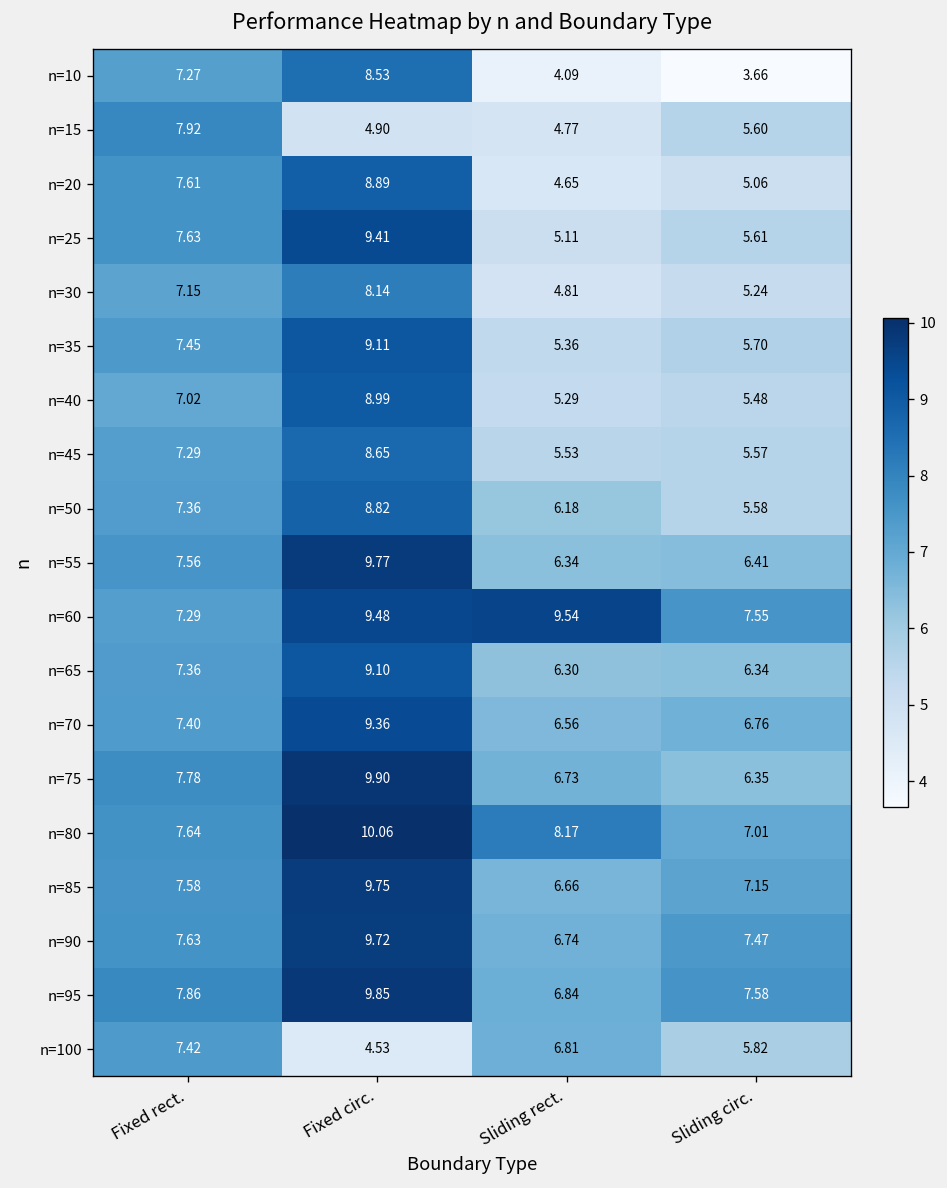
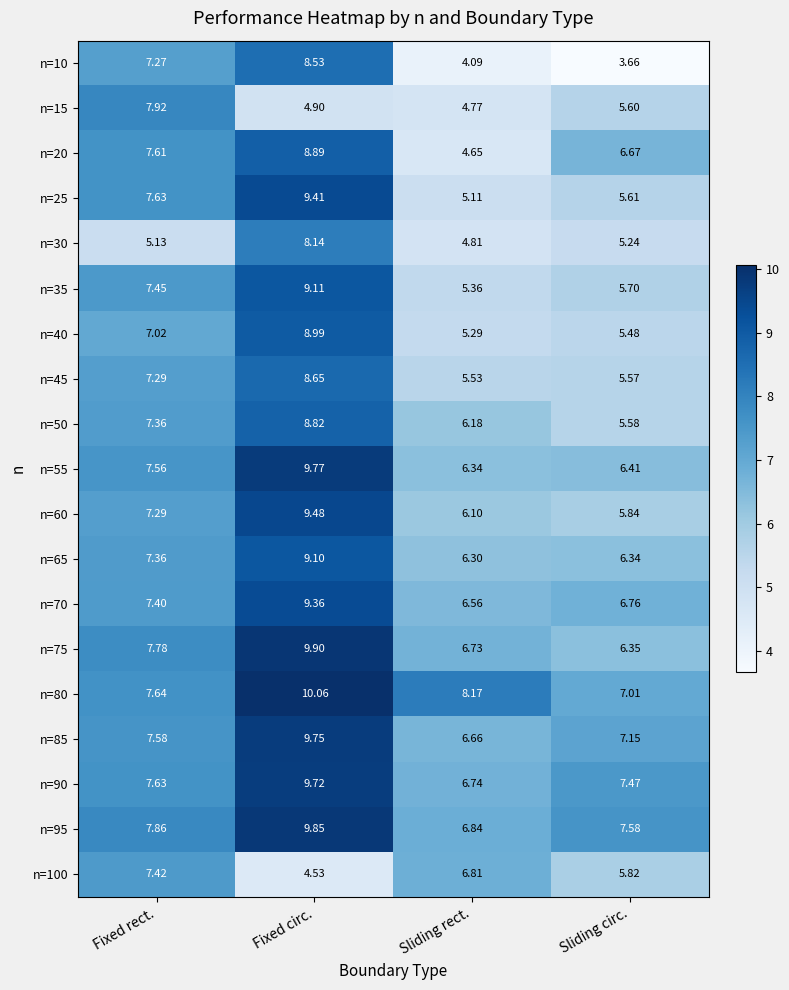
  {
    "n=10": {
      "Fixed rect.": 7.27,
      "Fixed circ.": 8.53,
      "Sliding rect.": 4.09,
      "Sliding circ.": 3.66
    },
    "n=15": {
      "Fixed rect.": 7.92,
      "Fixed circ.": 4.90,
      "Sliding rect.": 4.77,
      "Sliding circ.": 5.60
    },
    "n=20": {
      "Fixed rect.": 7.61,
      "Fixed circ.": 8.89,
      "Sliding rect.": 4.65,
-     "Sliding circ.": 5.06
+     "Sliding circ.": 6.67
    },
    "n=25": {
      "Fixed rect.": 7.63,
      "Fixed circ.": 9.41,
      "Sliding rect.": 5.11,
      "Sliding circ.": 5.61
    },
    "n=30": {
-     "Fixed rect.": 7.15,
+     "Fixed rect.": 5.13,
      "Fixed circ.": 8.14,
      "Sliding rect.": 4.81,
      "Sliding circ.": 5.24
    },
    "n=35": {
      "Fixed rect.": 7.45,
      "Fixed circ.": 9.11,
      "Sliding rect.": 5.36,
      "Sliding circ.": 5.70
    },
    "n=40": {
      "Fixed rect.": 7.02,
      "Fixed circ.": 8.99,
      "Sliding rect.": 5.29,
      "Sliding circ.": 5.48
    },
    "n=45": {
      "Fixed rect.": 7.29,
      "Fixed circ.": 8.65,
      "Sliding rect.": 5.53,
      "Sliding circ.": 5.57
    },
    "n=50": {
      "Fixed rect.": 7.36,
      "Fixed circ.": 8.82,
      "Sliding rect.": 6.18,
      "Sliding circ.": 5.58
    },
    "n=55": {
      "Fixed rect.": 7.56,
      "Fixed circ.": 9.77,
      "Sliding rect.": 6.34,
      "Sliding circ.": 6.41
    },
    "n=60": {
      "Fixed rect.": 7.29,
      "Fixed circ.": 9.48,
-     "Sliding rect.": 9.54,
-     "Sliding circ.": 7.55
+     "Sliding rect.": 6.10,
+     "Sliding circ.": 5.84
    },
    "n=65": {
      "Fixed rect.": 7.36,
      "Fixed circ.": 9.10,
      "Sliding rect.": 6.30,
      "Sliding circ.": 6.34
    },
    "n=70": {
      "Fixed rect.": 7.40,
      "Fixed circ.": 9.36,
      "Sliding rect.": 6.56,
      "Sliding circ.": 6.76
    },
    "n=75": {
      "Fixed rect.": 7.78,
      "Fixed circ.": 9.90,
      "Sliding rect.": 6.73,
      "Sliding circ.": 6.35
    },
    "n=80": {
      "Fixed rect.": 7.64,
      "Fixed circ.": 10.06,
      "Sliding rect.": 8.17,
      "Sliding circ.": 7.01
    },
    "n=85": {
      "Fixed rect.": 7.58,
      "Fixed circ.": 9.75,
      "Sliding rect.": 6.66,
      "Sliding circ.": 7.15
    },
    "n=90": {
      "Fixed rect.": 7.63,
      "Fixed circ.": 9.72,
      "Sliding rect.": 6.74,
      "Sliding circ.": 7.47
    },
    "n=95": {
      "Fixed rect.": 7.86,
      "Fixed circ.": 9.85,
      "Sliding rect.": 6.84,
      "Sliding circ.": 7.58
    },
    "n=100": {
      "Fixed rect.": 7.42,
      "Fixed circ.": 4.53,
      "Sliding rect.": 6.81,
      "Sliding circ.": 5.82
    }
  }
